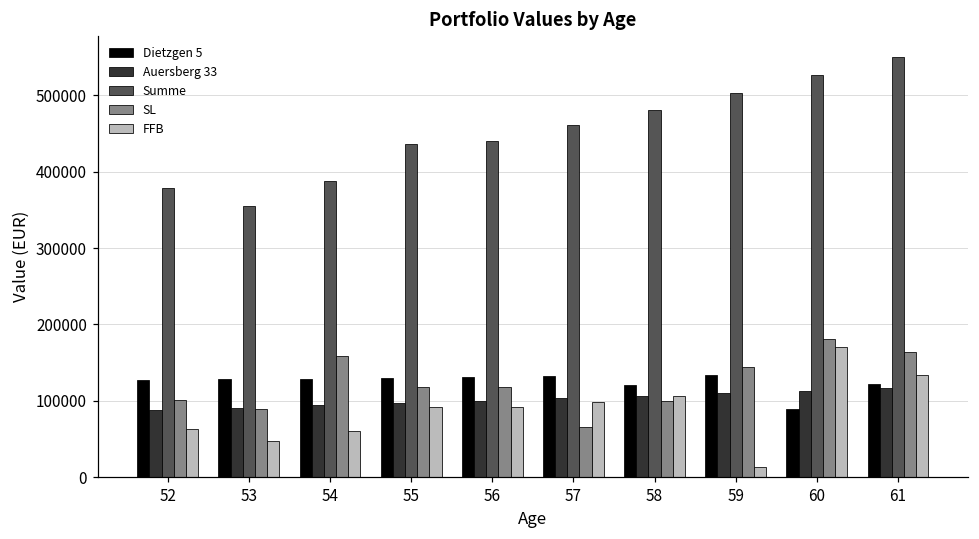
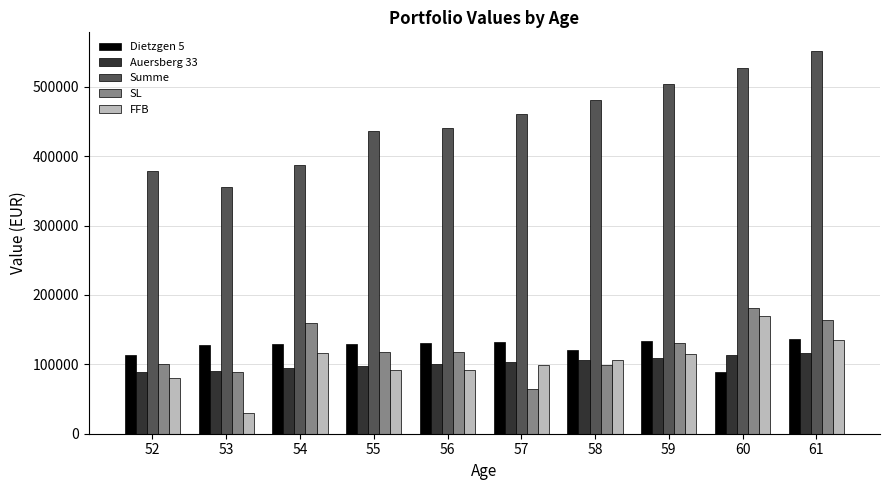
  {
    "Dietzgen 5": {
-     "52": 130000,
+     "52": 110000,
      "53": 130000,
      "54": 130000,
      "55": 130000,
      "56": 130000,
      "57": 130000,
      "58": 120000,
      "59": 130000,
      "60": 90000,
-     "61": 120000
+     "61": 140000
    },
    "SL": {
      "52": 100000,
      "53": 90000,
      "54": 160000,
      "55": 120000,
      "56": 120000,
      "57": 70000,
      "58": 100000,
-     "59": 140000,
+     "59": 130000,
      "60": 180000,
      "61": 160000
    },
    "FFB": {
-     "52": 60000,
-     "53": 50000,
-     "54": 60000,
+     "52": 80000,
+     "53": 30000,
+     "54": 120000,
      "55": 90000,
      "56": 90000,
      "57": 100000,
      "58": 110000,
-     "59": 10000,
+     "59": 120000,
      "60": 170000,
      "61": 130000
    }
  }
